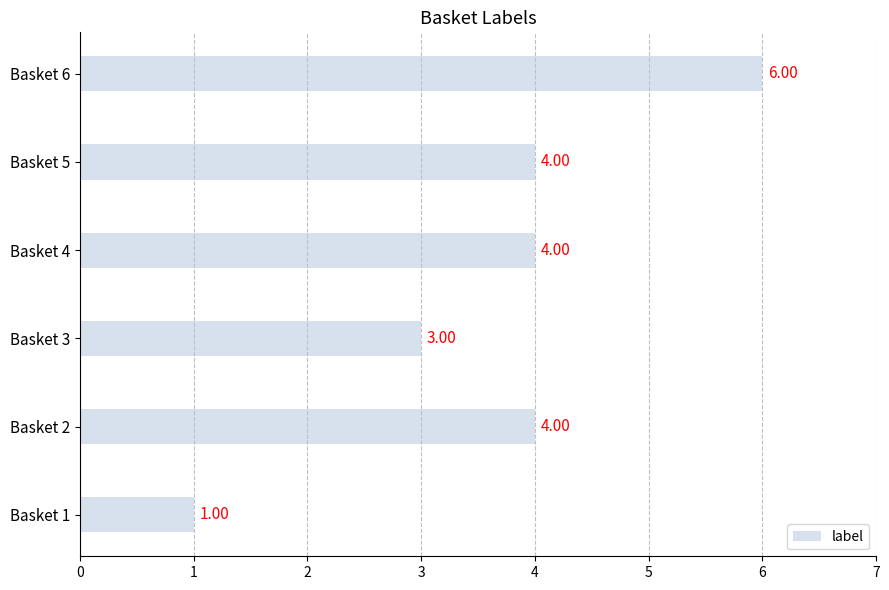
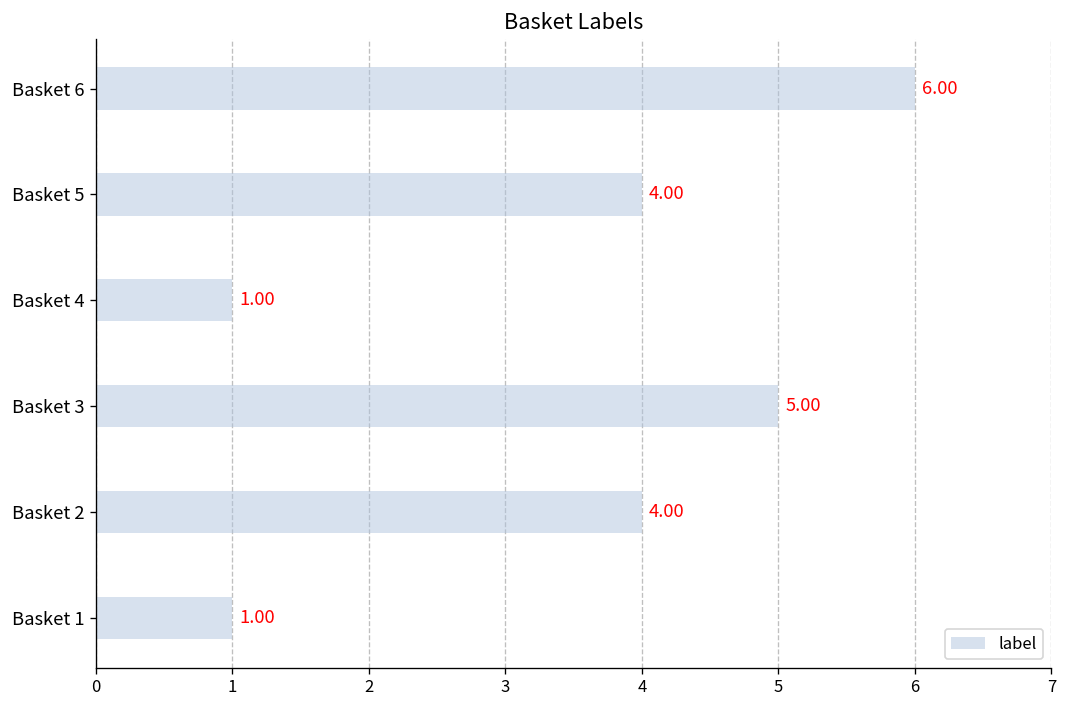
  {
    "Basket 6": 6.00,
    "Basket 5": 4.00,
-   "Basket 4": 4.00,
-   "Basket 3": 3.00,
+   "Basket 4": 1.00,
+   "Basket 3": 5.00,
    "Basket 2": 4.00,
    "Basket 1": 1.00
  }
